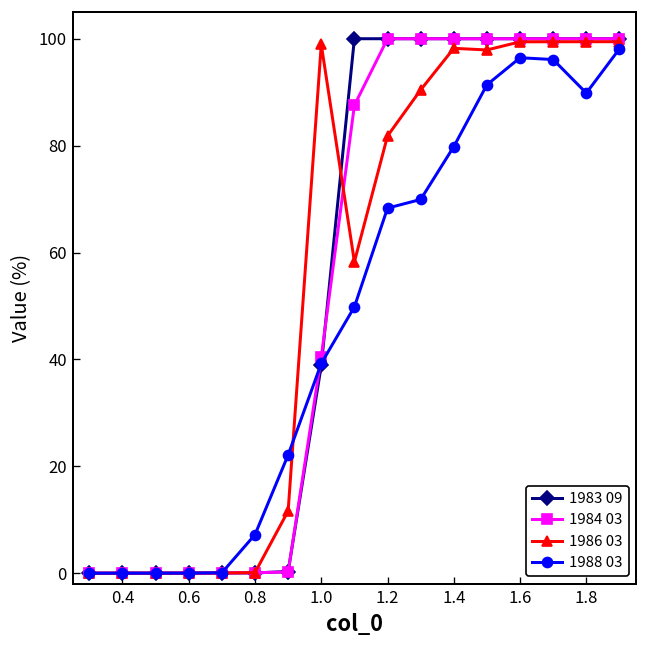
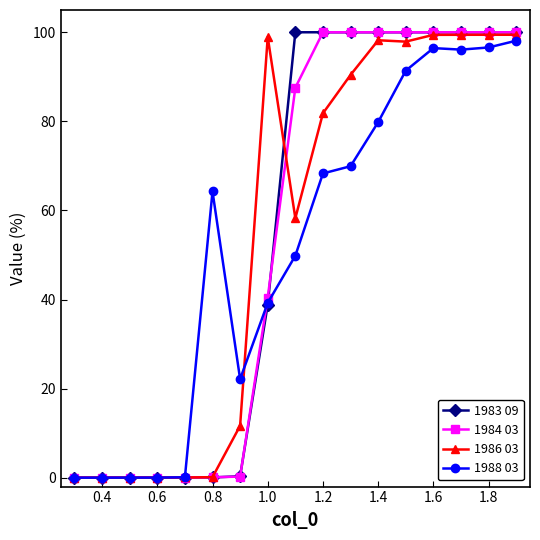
  {
    "1984 03": {
      "1.0": 40
    },
    "1986 03": {
      "1.0": 99,
      "1.2": 82,
      "1.4": 98,
      "1.6": 99
    },
    "1988 03": {
-     "0.8": 7,
+     "0.8": 64,
      "1.2": 68,
      "1.4": 80,
      "1.6": 96,
-     "1.8": 90
+     "1.8": 97
    }
  }
